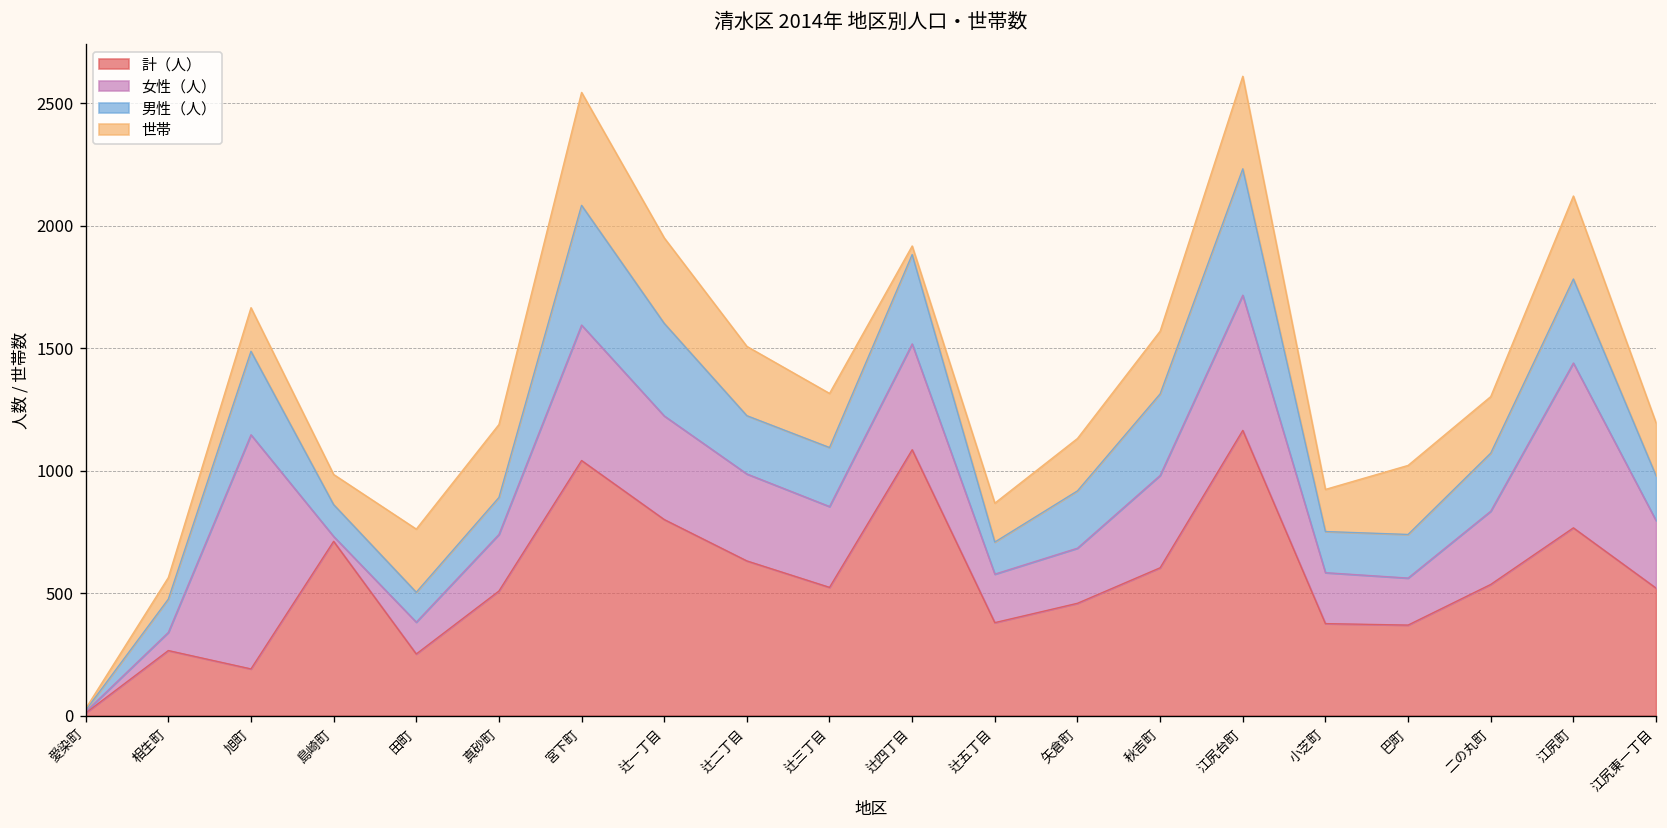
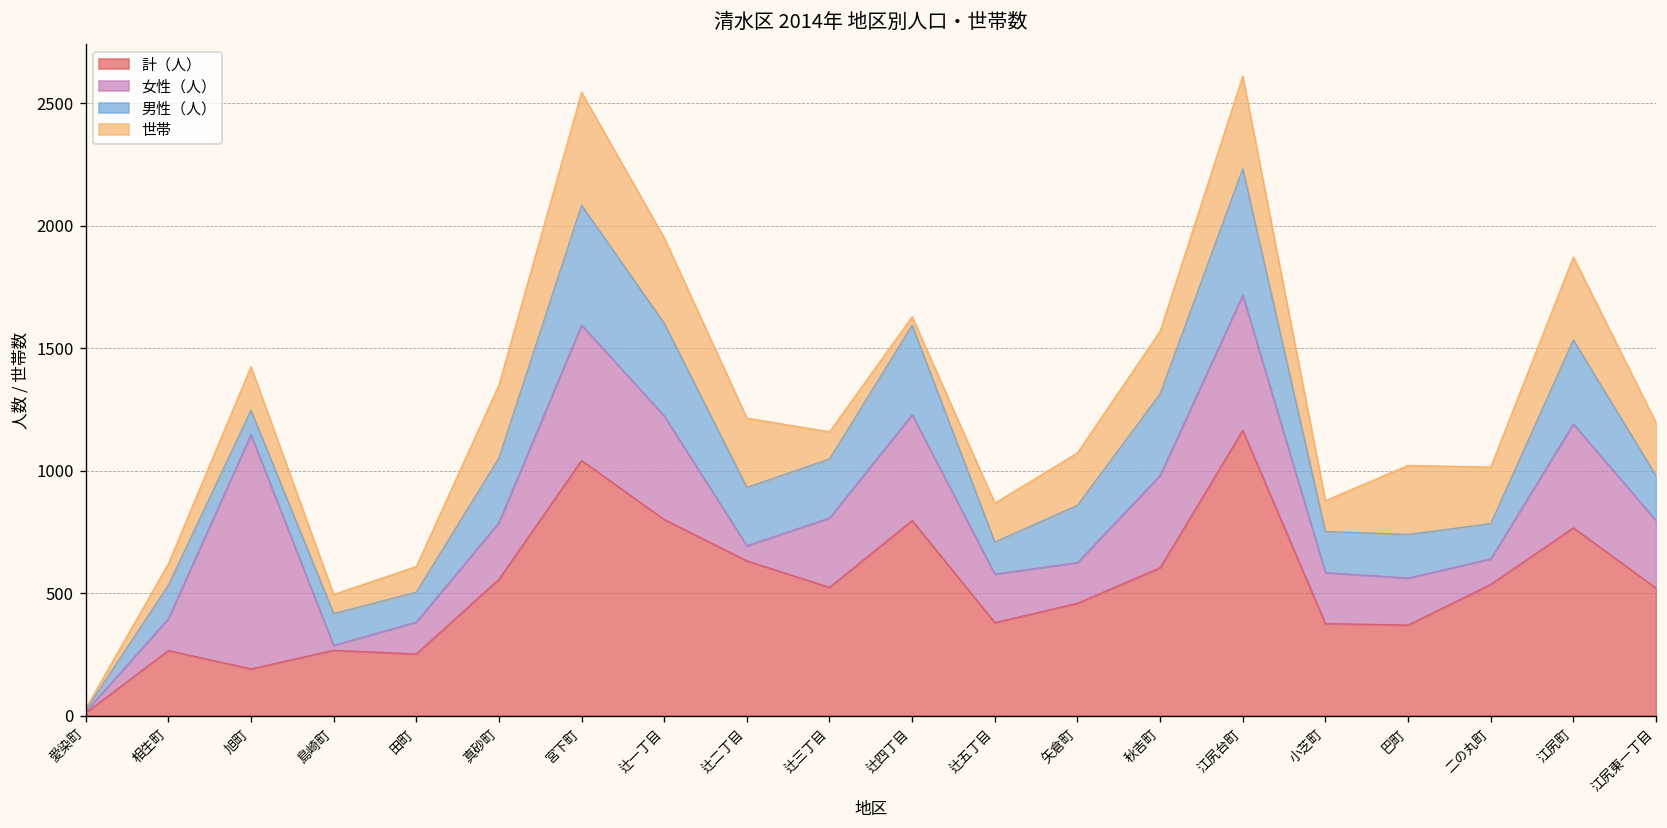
  {
    "計（人）": {
      "相生町": 270,
      "旭町": 190,
-     "島崎町": 710,
+     "島崎町": 270,
      "田町": 250,
-     "真砂町": 510,
+     "真砂町": 560,
      "宮下町": 1040,
      "辻一丁目": 800,
      "辻二丁目": 630,
      "辻三丁目": 520,
-     "辻四丁目": 1090,
+     "辻四丁目": 800,
      "辻五丁目": 380,
      "矢倉町": 460,
      "秋吉町": 600,
      "江尻台町": 1170,
      "小芝町": 380,
      "巴町": 370,
      "二の丸町": 540,
      "江尻町": 770,
      "江尻東一丁目": 520
    },
    "女性（人）": {
-     "相生町": 70,
+     "相生町": 130,
      "旭町": 960,
      "島崎町": 20,
      "田町": 130,
      "真砂町": 230,
      "宮下町": 550,
      "辻一丁目": 420,
-     "辻二丁目": 360,
-     "辻三丁目": 330,
+     "辻二丁目": 60,
+     "辻三丁目": 280,
      "辻四丁目": 430,
      "辻五丁目": 200,
-     "矢倉町": 230,
+     "矢倉町": 170,
      "秋吉町": 380,
      "江尻台町": 550,
      "小芝町": 210,
      "巴町": 190,
-     "二の丸町": 300,
-     "江尻町": 670,
+     "二の丸町": 100,
+     "江尻町": 420,
      "江尻東一丁目": 280
    },
    "男性（人）": {
      "相生町": 140,
-     "旭町": 340,
+     "旭町": 100,
      "島崎町": 130,
      "田町": 120,
-     "真砂町": 150,
+     "真砂町": 260,
      "宮下町": 490,
      "辻一丁目": 380,
      "辻二丁目": 240,
      "辻三丁目": 240,
      "辻四丁目": 370,
      "辻五丁目": 130,
      "矢倉町": 230,
      "秋吉町": 330,
      "江尻台町": 520,
      "小芝町": 170,
      "巴町": 180,
-     "二の丸町": 240,
+     "二の丸町": 140,
      "江尻町": 340,
      "江尻東一丁目": 180
    },
    "世帯": {
      "相生町": 90,
      "旭町": 180,
-     "島崎町": 120,
-     "田町": 260,
+     "島崎町": 80,
+     "田町": 110,
      "真砂町": 300,
      "宮下町": 460,
      "辻一丁目": 350,
      "辻二丁目": 280,
-     "辻三丁目": 220,
+     "辻三丁目": 110,
      "辻四丁目": 40,
      "辻五丁目": 160,
      "矢倉町": 210,
      "秋吉町": 260,
      "江尻台町": 380,
-     "小芝町": 170,
+     "小芝町": 130,
      "巴町": 280,
      "二の丸町": 230,
      "江尻町": 340,
      "江尻東一丁目": 220
    }
  }
